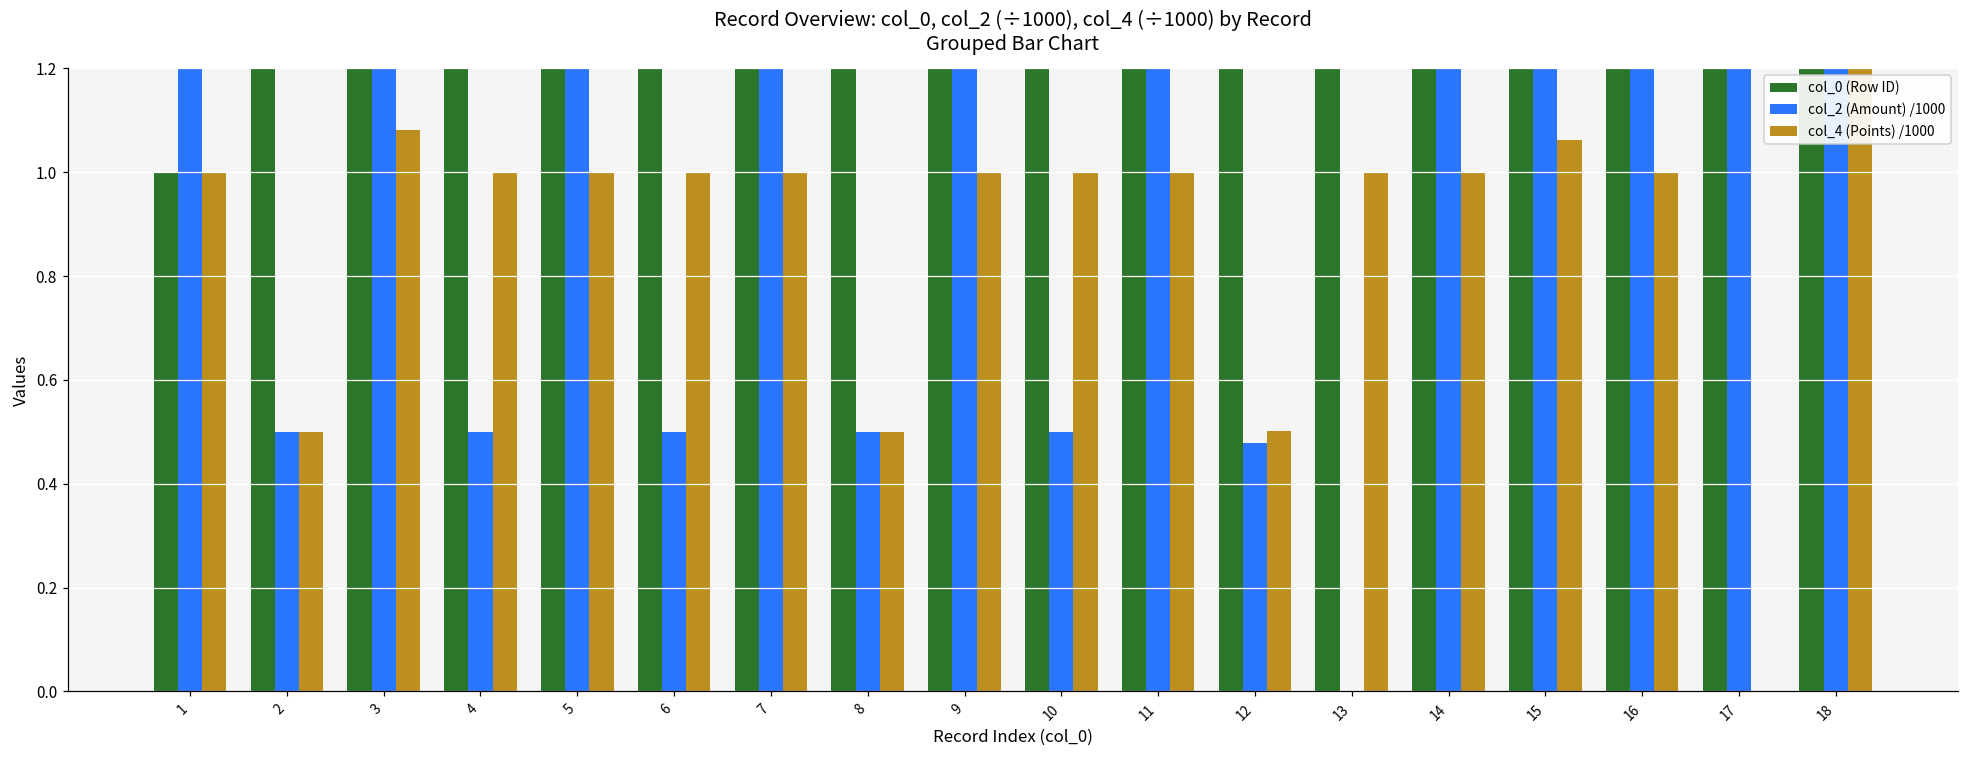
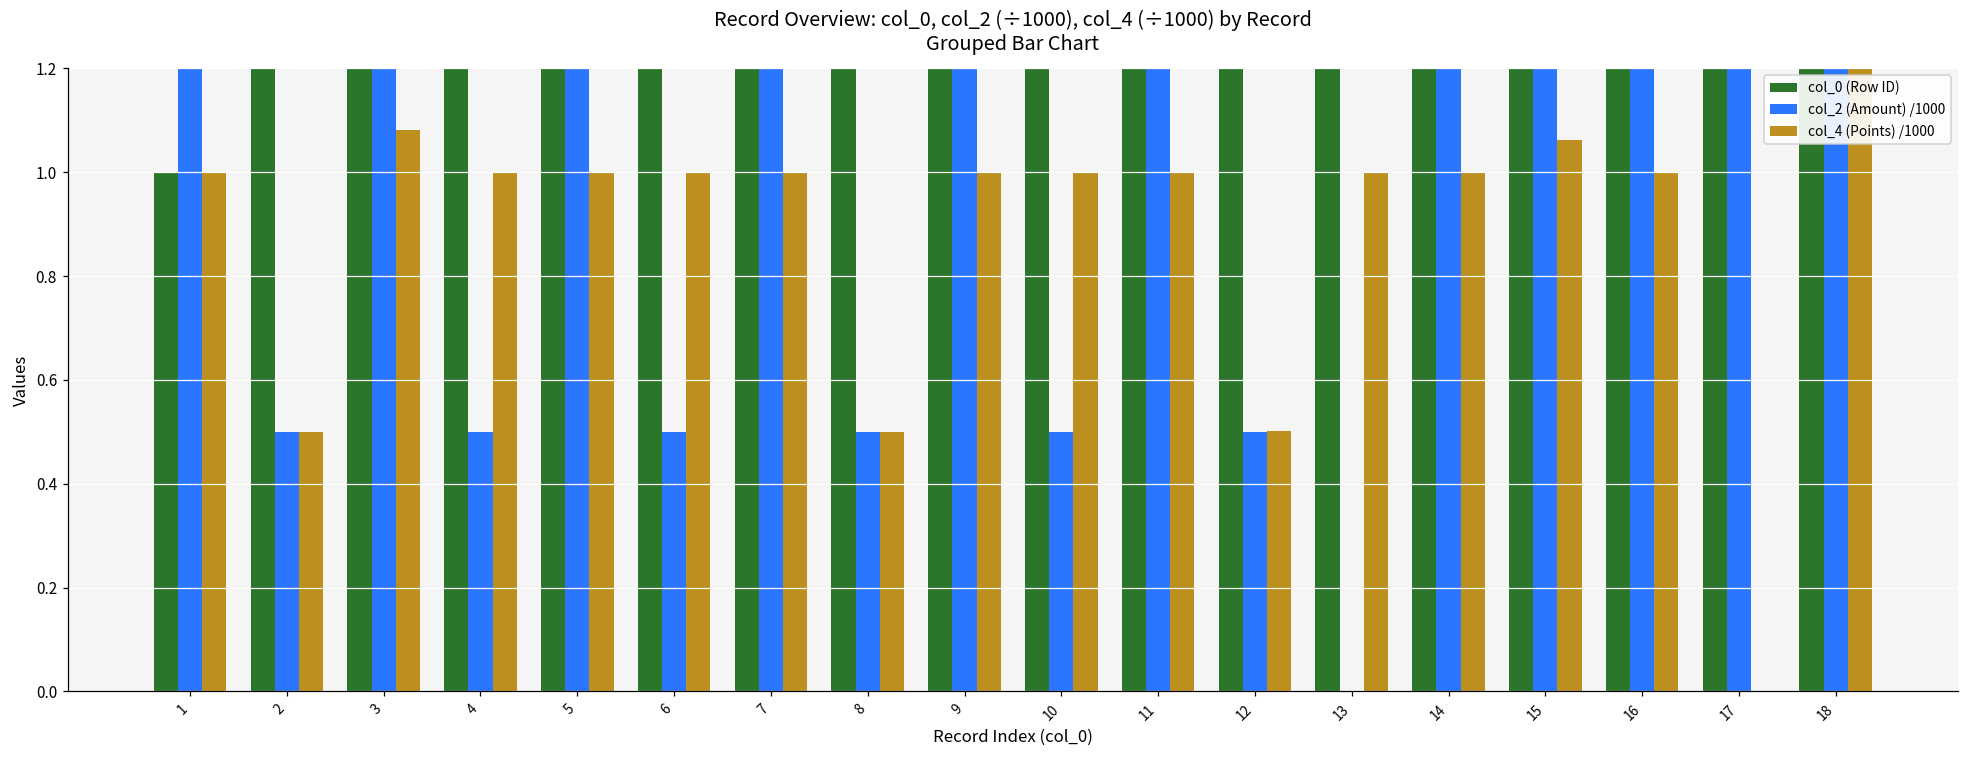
  {
    "col_0 (Row ID)": {
      "1": 1.00
    },
    "col_2 (Amount) /1000": {
      "2": 0.50,
      "4": 0.50,
      "6": 0.50,
      "8": 0.50,
      "10": 0.50,
-     "12": 0.48,
+     "12": 0.50,
      "13": 0.00
    },
    "col_4 (Points) /1000": {
      "1": 1.00,
      "2": 0.50,
      "3": 1.08,
      "4": 1.00,
      "5": 1.00,
      "6": 1.00,
      "7": 1.00,
      "8": 0.50,
      "9": 1.00,
      "10": 1.00,
      "11": 1.00,
      "12": 0.50,
      "13": 1.00,
      "14": 1.00,
      "15": 1.06,
      "16": 1.00,
      "17": 0.00
    }
  }
